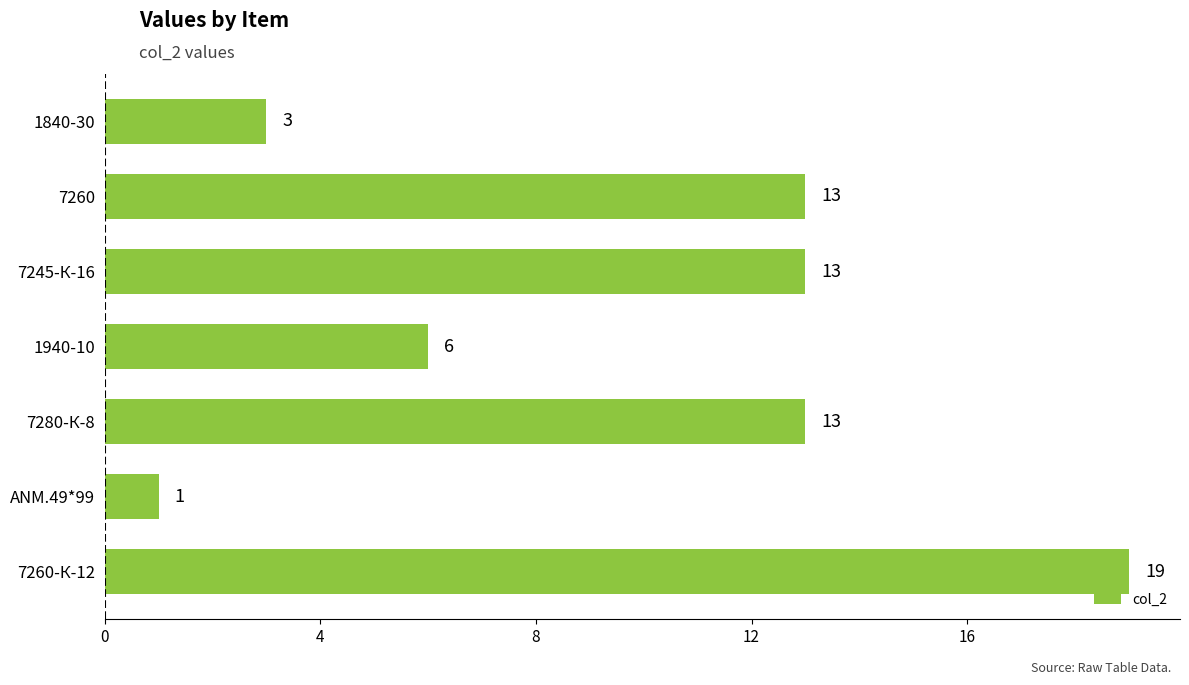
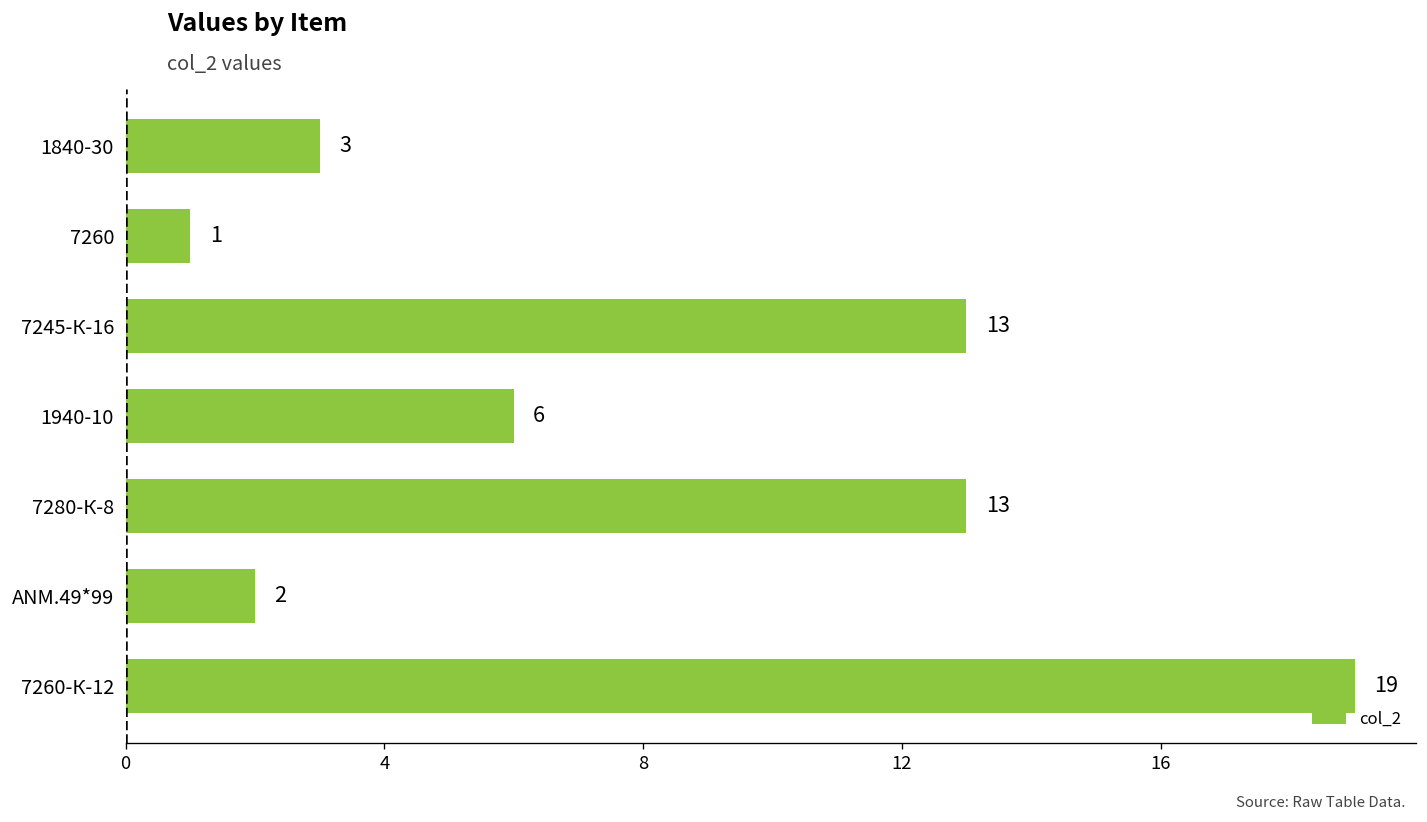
  {
    "1840-30": 3,
-   "7260": 13,
+   "7260": 1,
    "7245-К-16": 13,
    "1940-10": 6,
    "7280-К-8": 13,
-   "ANM.49*99": 1,
+   "ANM.49*99": 2,
    "7260-К-12": 19
  }
